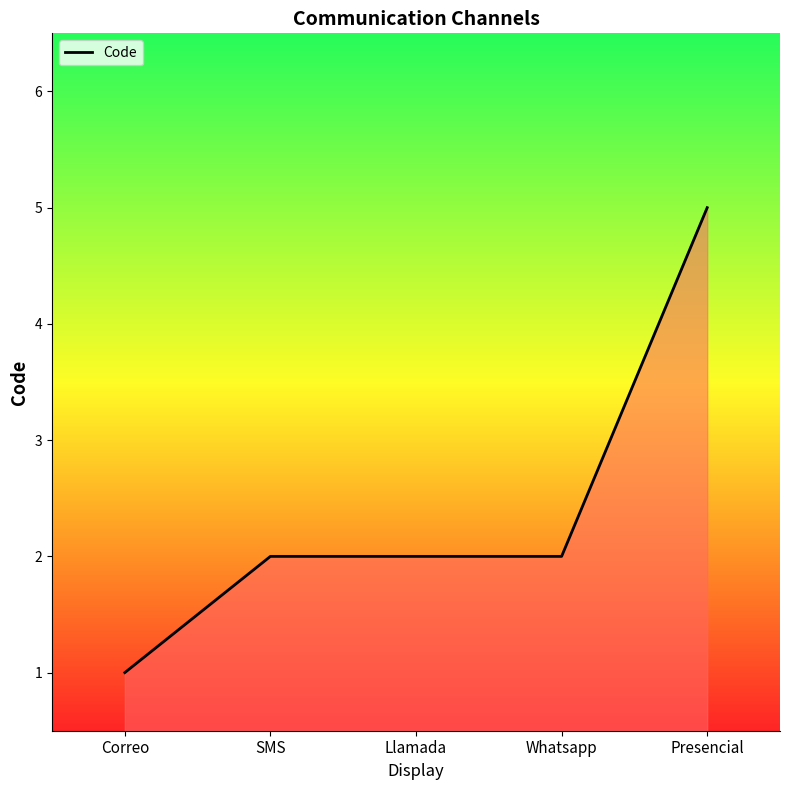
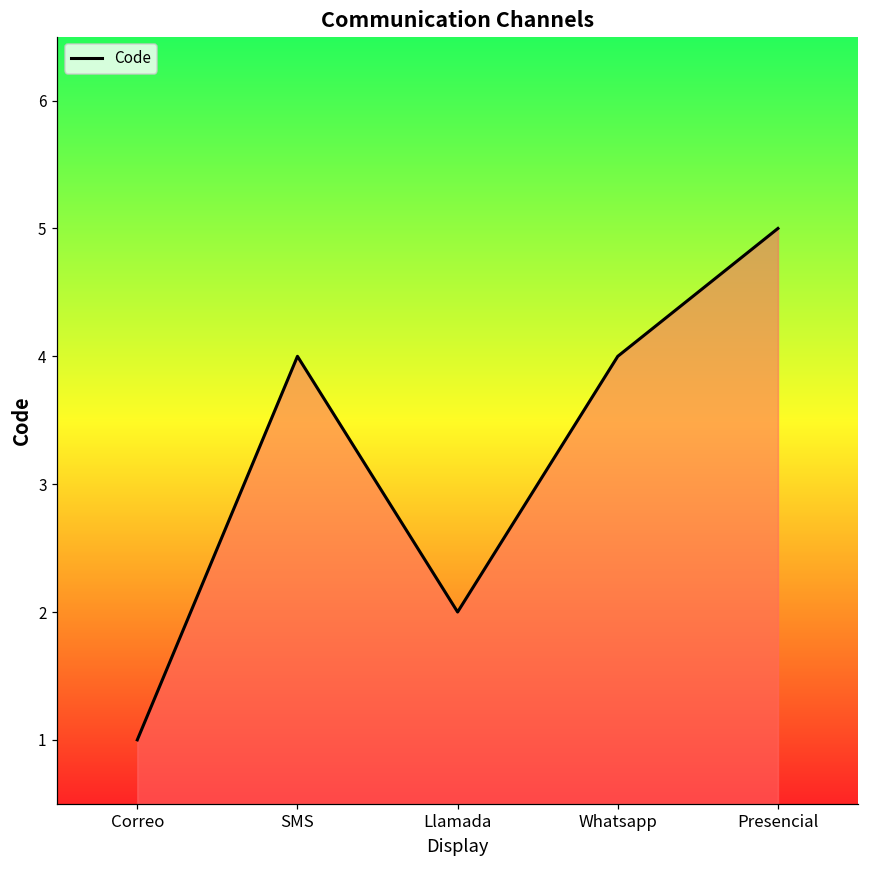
  {
    "Correo": 1,
-   "SMS": 2,
+   "SMS": 4,
    "Llamada": 2,
-   "Whatsapp": 2,
+   "Whatsapp": 4,
    "Presencial": 5
  }
